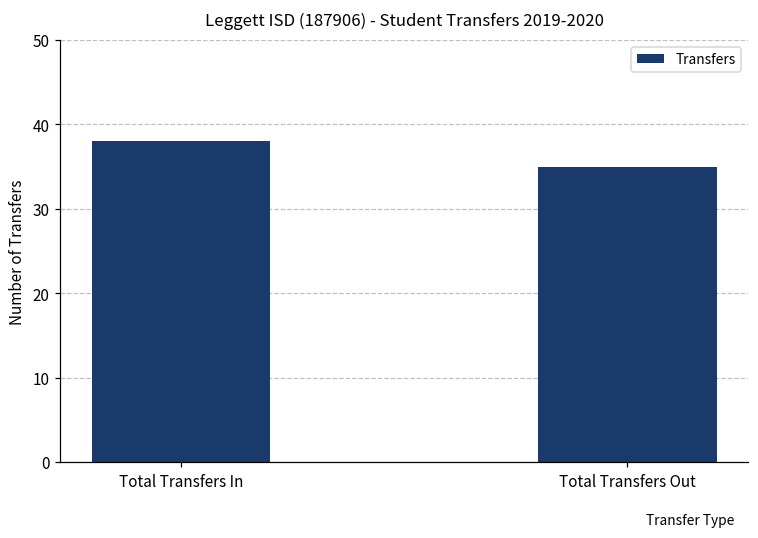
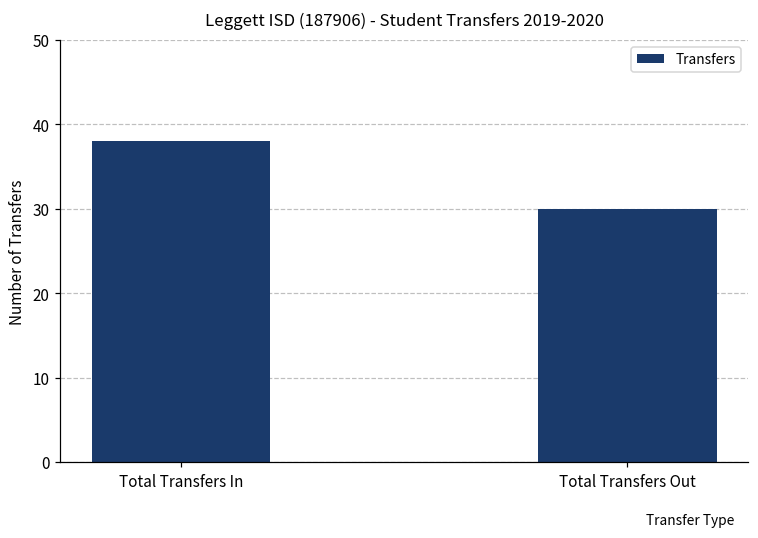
  {
    "Total Transfers In": 38,
-   "Total Transfers Out": 35
+   "Total Transfers Out": 30
  }
